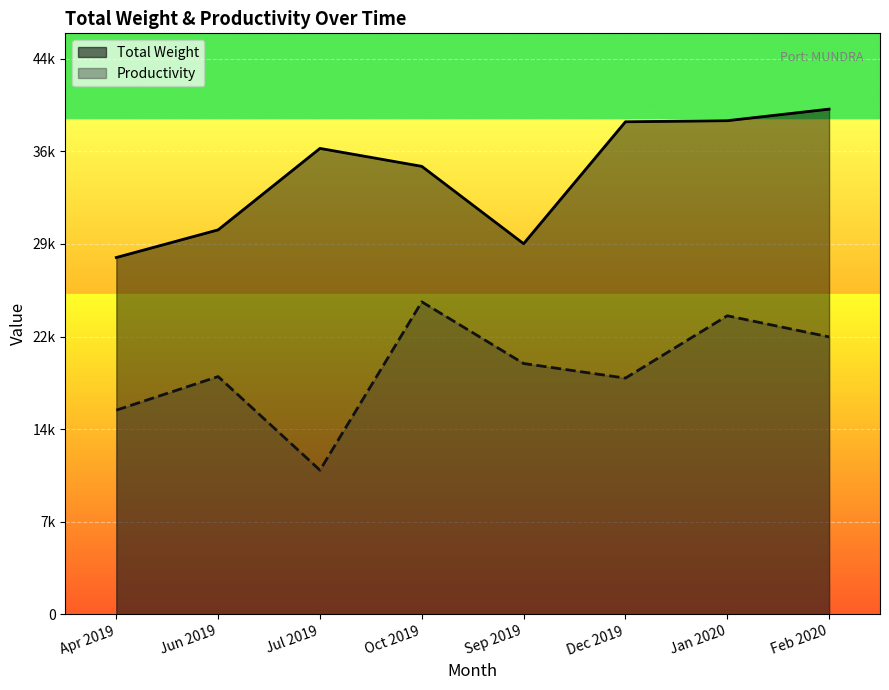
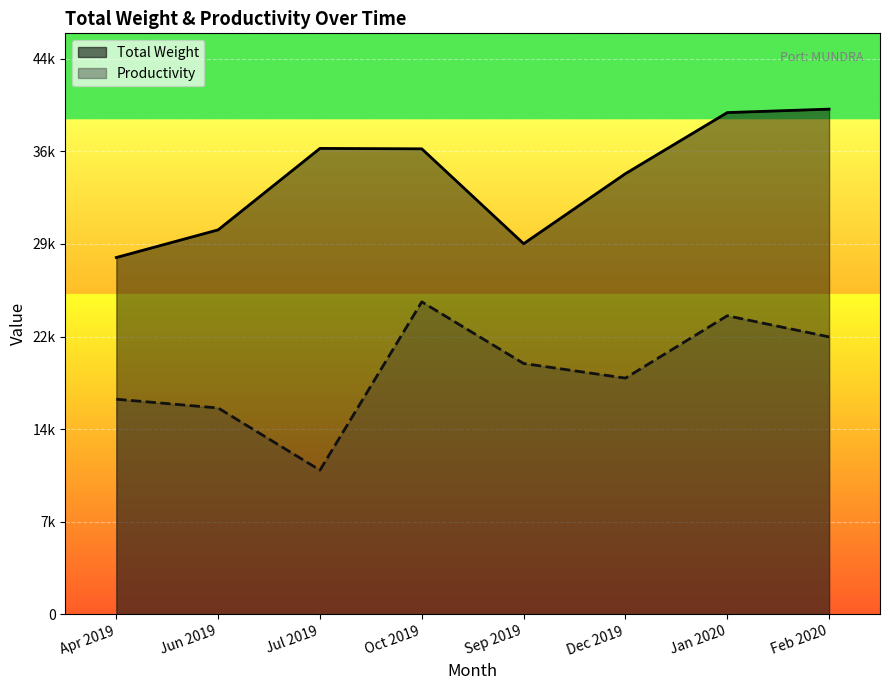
  {
    "Total Weight": {
      "Apr 2019": 28400,
      "Jun 2019": 30600,
      "Jul 2019": 37100,
-     "Oct 2019": 35700,
+     "Oct 2019": 37000,
      "Sep 2019": 29500,
-     "Dec 2019": 39200,
-     "Jan 2020": 39300,
+     "Dec 2019": 35100,
+     "Jan 2020": 39900,
      "Feb 2020": 40200
    },
    "Productivity": {
-     "Apr 2019": 16300,
-     "Jun 2019": 18900,
+     "Apr 2019": 17100,
+     "Jun 2019": 16400,
      "Jul 2019": 11500,
      "Oct 2019": 24900,
      "Sep 2019": 20000,
      "Dec 2019": 18800,
      "Jan 2020": 23800,
      "Feb 2020": 22100
    }
  }
